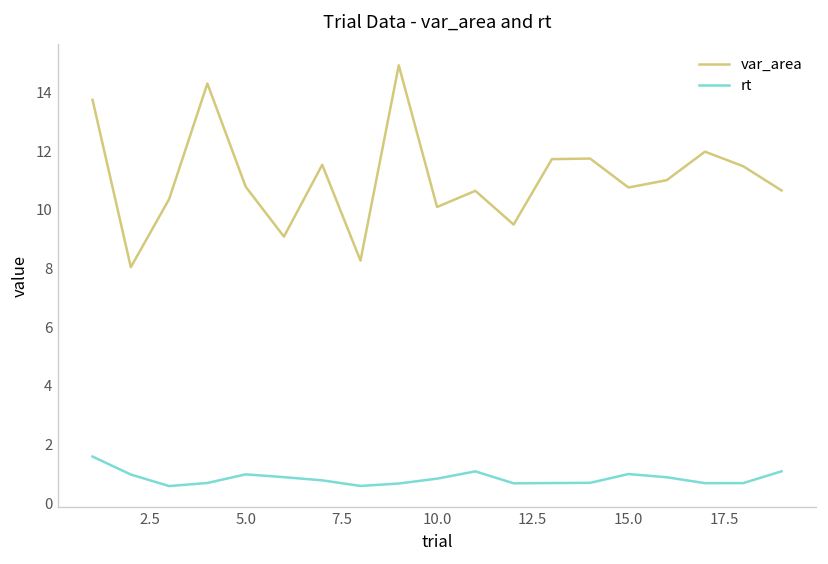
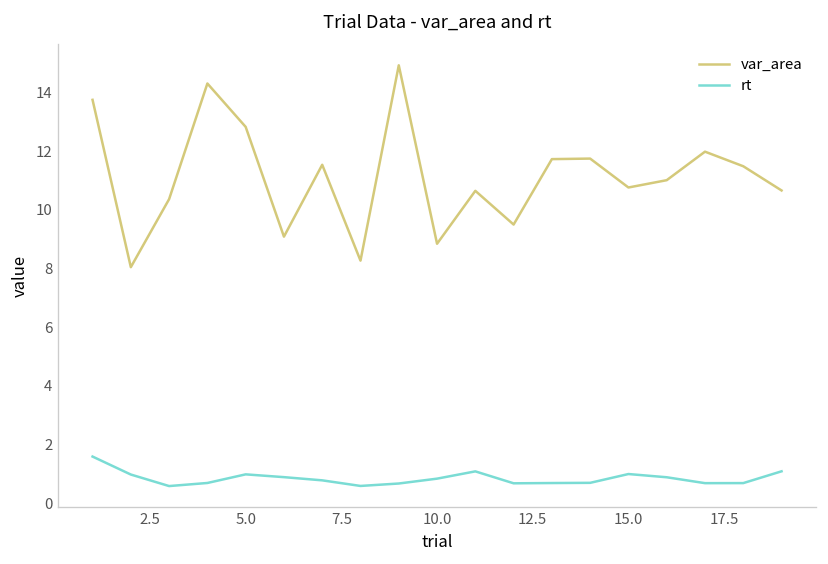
  {
    "var_area": {
-     "5.0": 10.8,
-     "10.0": 10.1,
+     "5.0": 12.8,
+     "10.0": 8.8,
      "15.0": 10.8
    },
    "rt": {
      "5.0": 1.0,
      "10.0": 0.8,
      "15.0": 1.0
    }
  }
